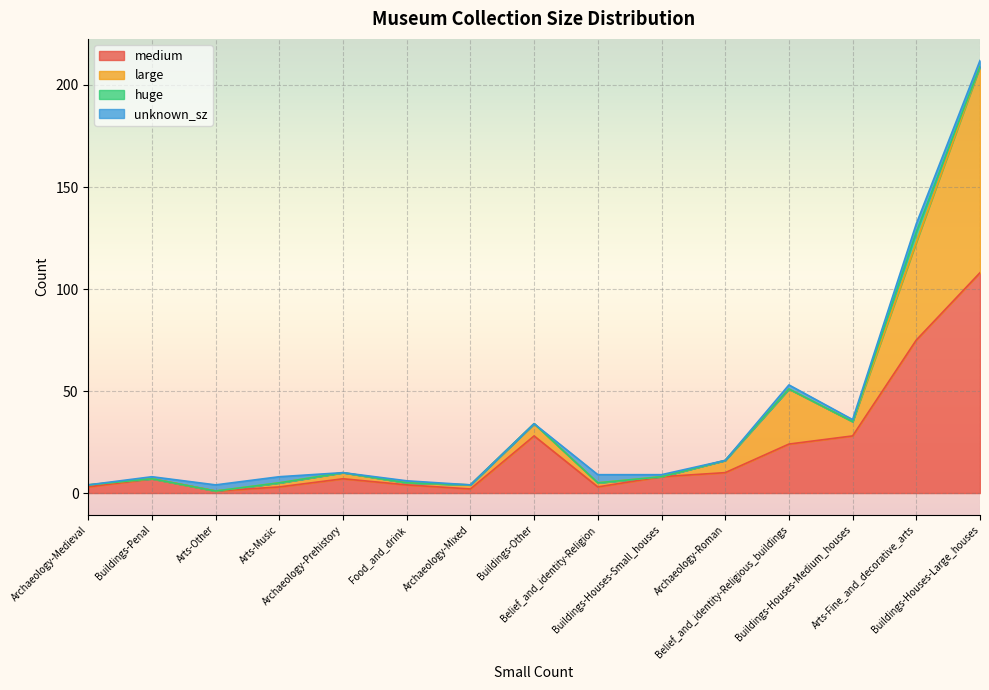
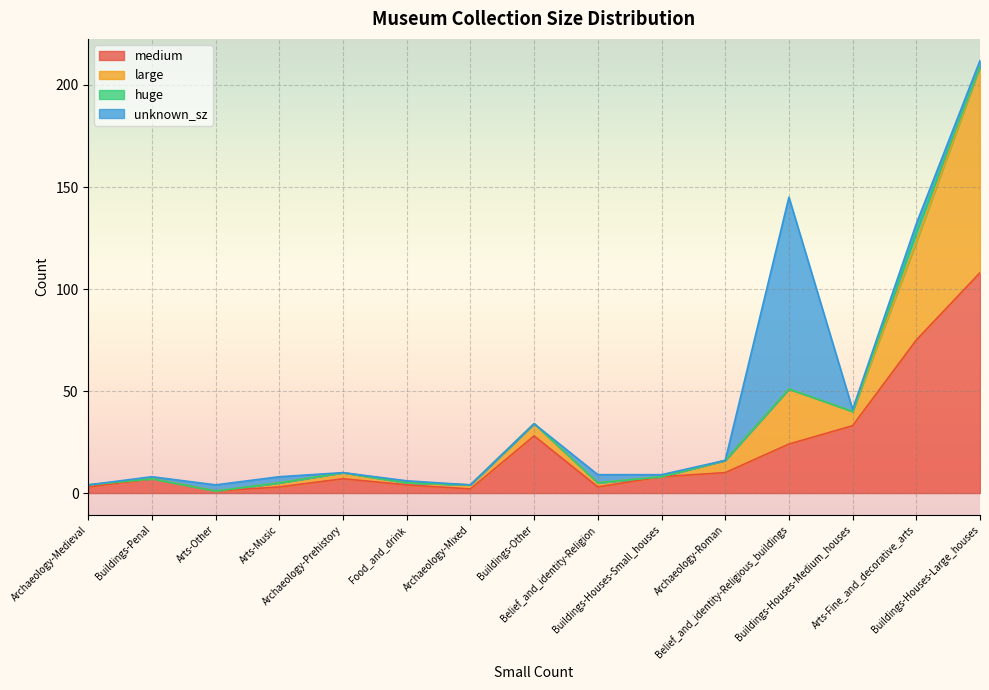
  {
    "medium": {
      "Arts-Music": 3,
      "Archaeology-Prehistory": 7,
      "Archaeology-Mixed": 2,
      "Buildings-Other": 28,
      "Belief_and_identity-Religion": 3,
      "Archaeology-Roman": 10,
      "Belief_and_identity-Religious_buildings": 24,
-     "Buildings-Houses-Medium_houses": 28,
+     "Buildings-Houses-Medium_houses": 33,
      "Arts-Fine_and_decorative_arts": 75,
      "Buildings-Houses-Large_houses": 108
    },
    "large": {
      "Arts-Fine_and_decorative_arts": 48
    },
    "huge": {
      "Arts-Fine_and_decorative_arts": 5
    },
    "unknown_sz": {
      "Arts-Other": 3,
      "Arts-Music": 3,
      "Belief_and_identity-Religion": 4,
-     "Belief_and_identity-Religious_buildings": 2,
+     "Belief_and_identity-Religious_buildings": 94,
      "Arts-Fine_and_decorative_arts": 4,
      "Buildings-Houses-Large_houses": 3
    }
  }
